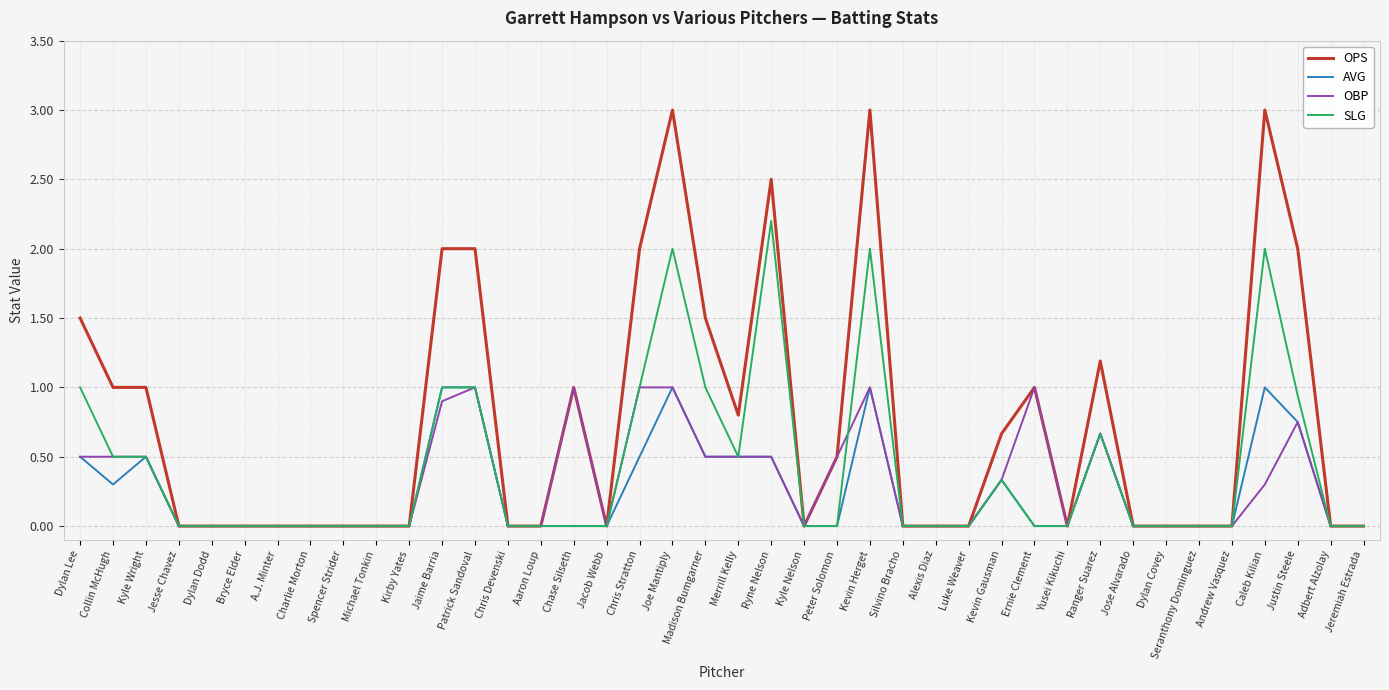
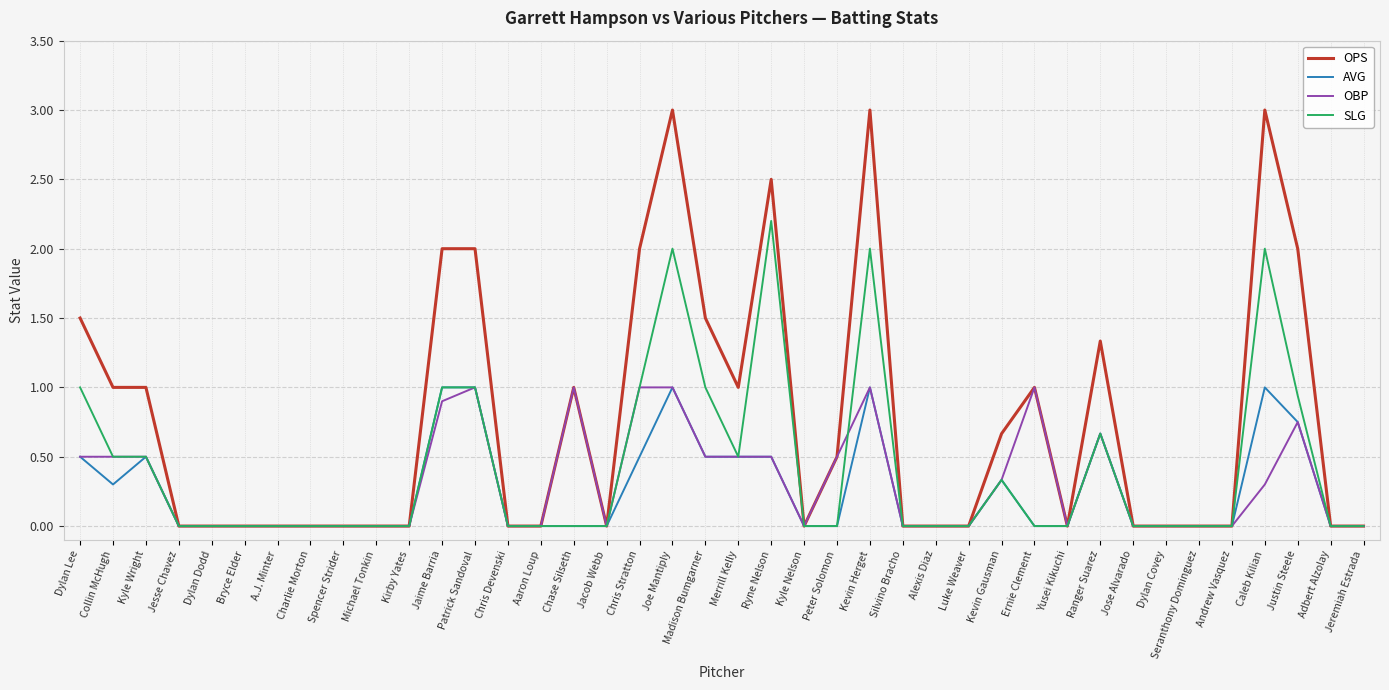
  {
    "OPS": {
      "Dylan Lee": 1.50,
      "Collin McHugh": 1.00,
      "Kyle Wright": 1.00,
      "Jaime Barria": 2.00,
      "Patrick Sandoval": 2.00,
      "Chris Stratton": 2.00,
      "Joe Mantiply": 3.00,
      "Madison Bumgarner": 1.50,
-     "Merrill Kelly": 0.8,
+     "Merrill Kelly": 1.0,
      "Ryne Nelson": 2.50,
      "Kevin Herget": 3.00,
      "Kevin Gausman": 0.67,
-     "Ranger Suarez": 1.19,
+     "Ranger Suarez": 1.33,
      "Caleb Kilian": 3.00,
      "Justin Steele": 2.00
    },
    "AVG": {
      "Collin McHugh": 0.30,
      "Chris Stratton": 0.50,
      "Caleb Kilian": 1.00
    },
    "OBP": {
      "Jaime Barria": 0.90,
      "Caleb Kilian": 0.30
    },
    "SLG": {
      "Dylan Lee": 1.00,
      "Joe Mantiply": 2.00,
      "Madison Bumgarner": 1.00,
      "Ryne Nelson": 2.20,
      "Kevin Herget": 2.00,
      "Caleb Kilian": 2.00,
      "Justin Steele": 0.94
    }
  }
